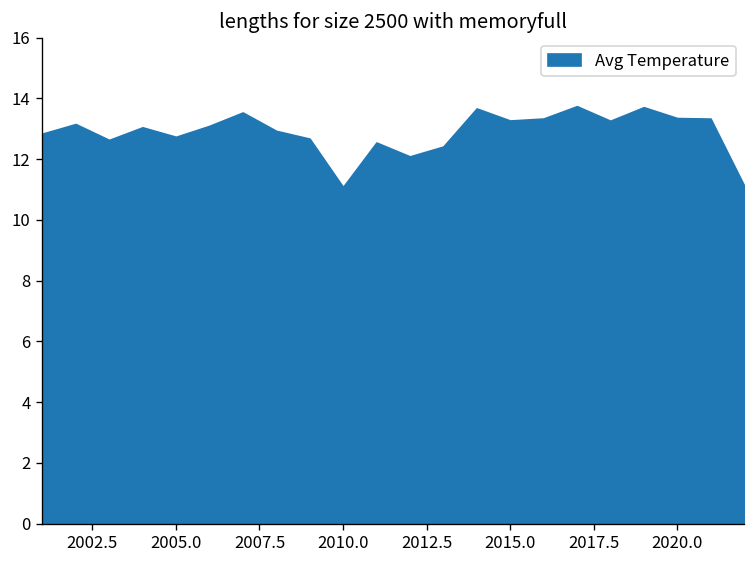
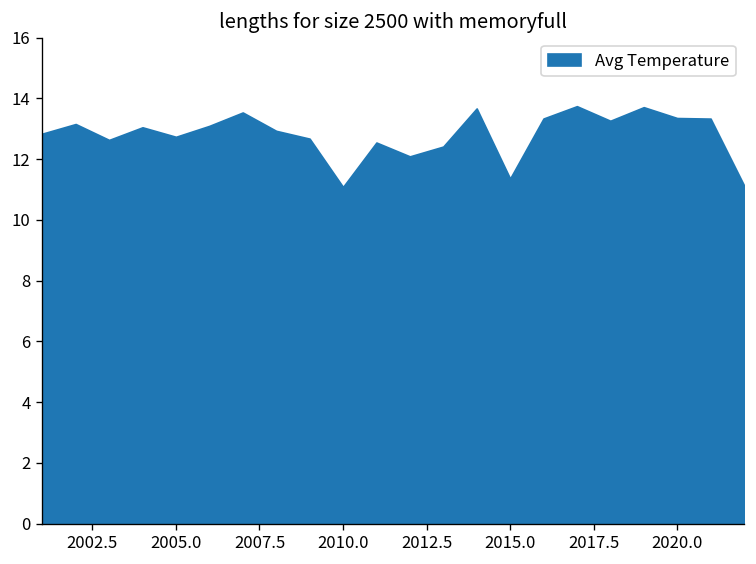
  {
    "2005.0": 12.7,
    "2010.0": 11.1,
-   "2015.0": 13.3,
+   "2015.0": 11.4,
    "2020.0": 13.4
  }
